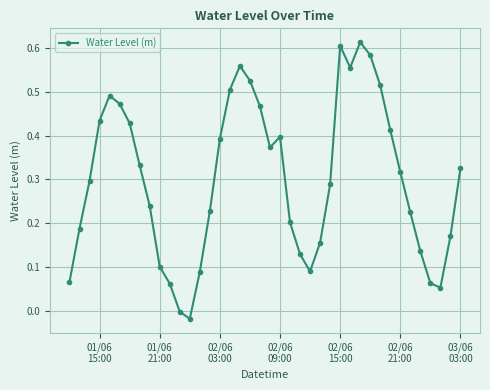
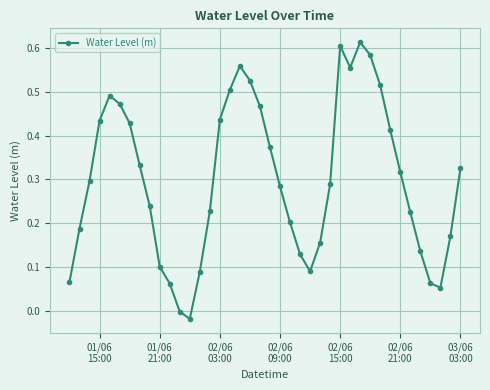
  {
    "01/06 15:00": 0.43,
    "01/06 21:00": 0.10,
-   "02/06 03:00": 0.39,
-   "02/06 09:00": 0.40,
+   "02/06 03:00": 0.44,
+   "02/06 09:00": 0.28,
    "02/06 15:00": 0.61,
    "02/06 21:00": 0.32,
    "03/06 03:00": 0.33
  }
